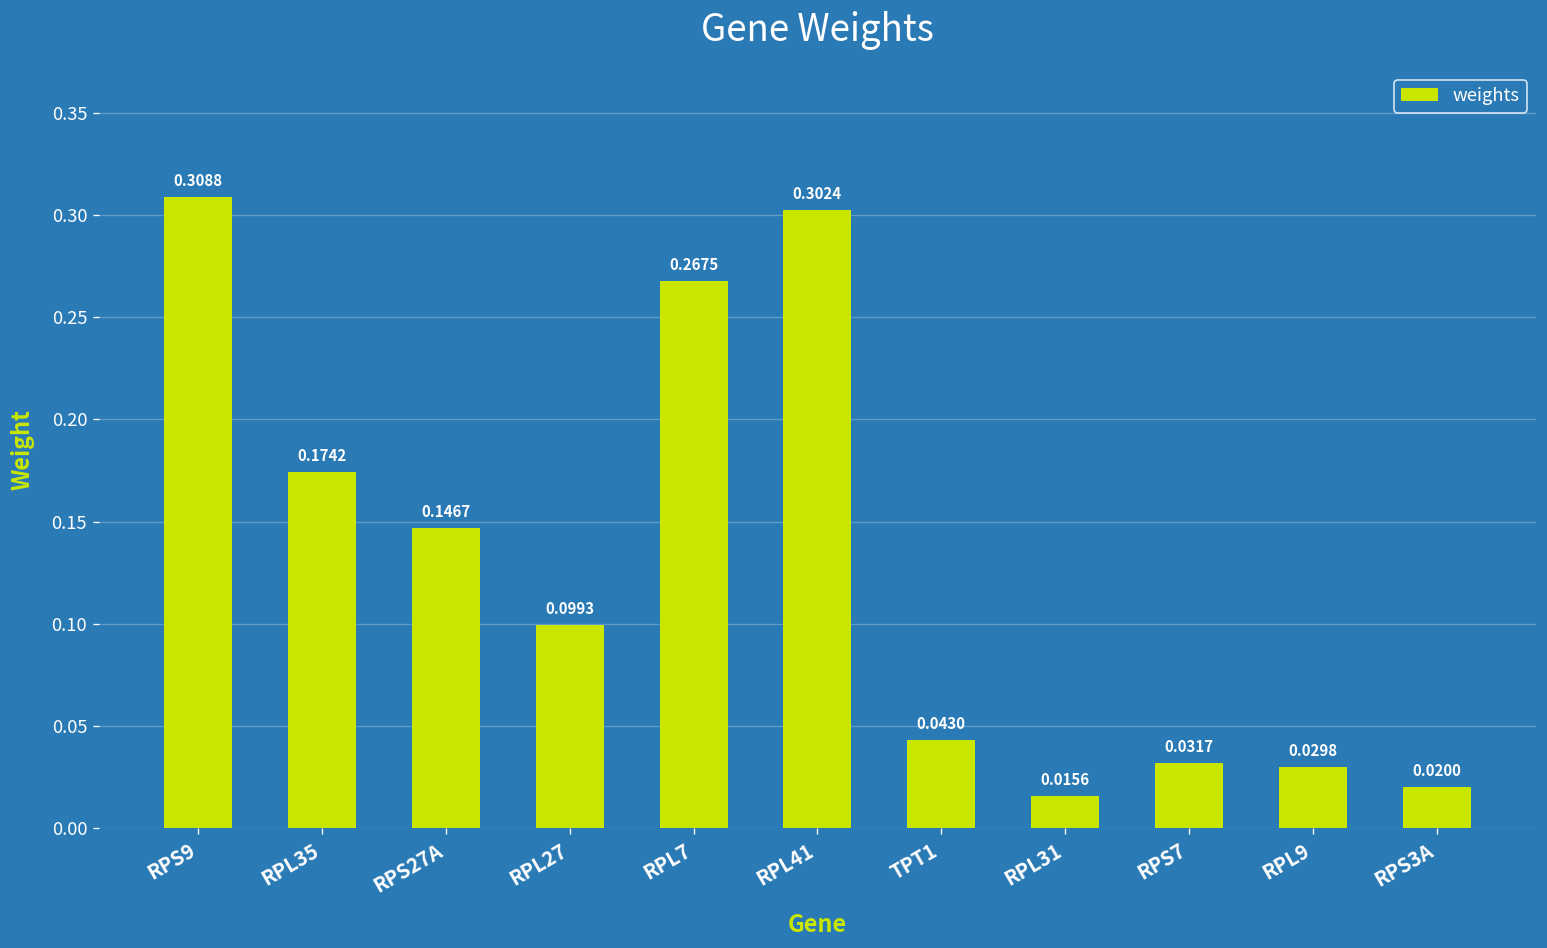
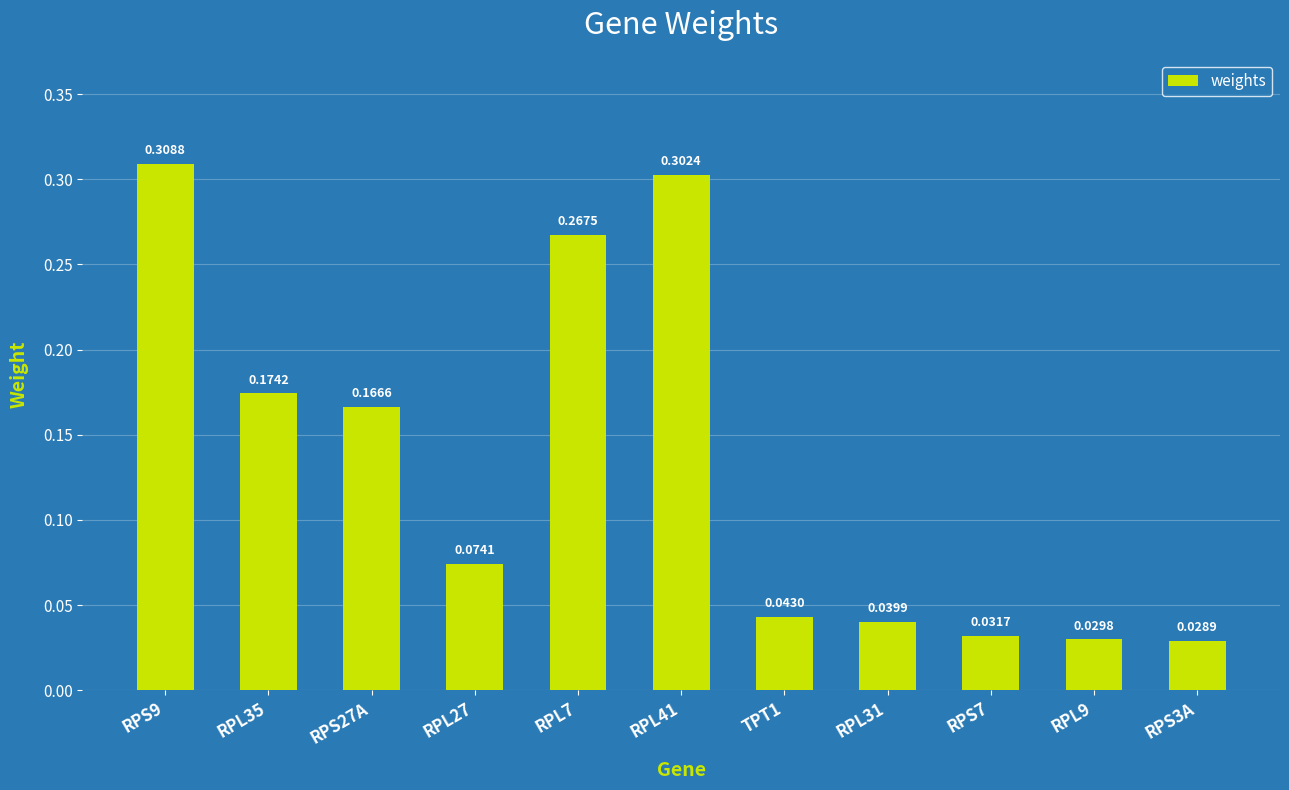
  {
    "RPS9": 0.3088,
    "RPL35": 0.1742,
-   "RPS27A": 0.1467,
-   "RPL27": 0.0993,
+   "RPS27A": 0.1666,
+   "RPL27": 0.0741,
    "RPL7": 0.2675,
    "RPL41": 0.3024,
    "TPT1": 0.0430,
-   "RPL31": 0.0156,
+   "RPL31": 0.0399,
    "RPS7": 0.0317,
    "RPL9": 0.0298,
-   "RPS3A": 0.0200
+   "RPS3A": 0.0289
  }
